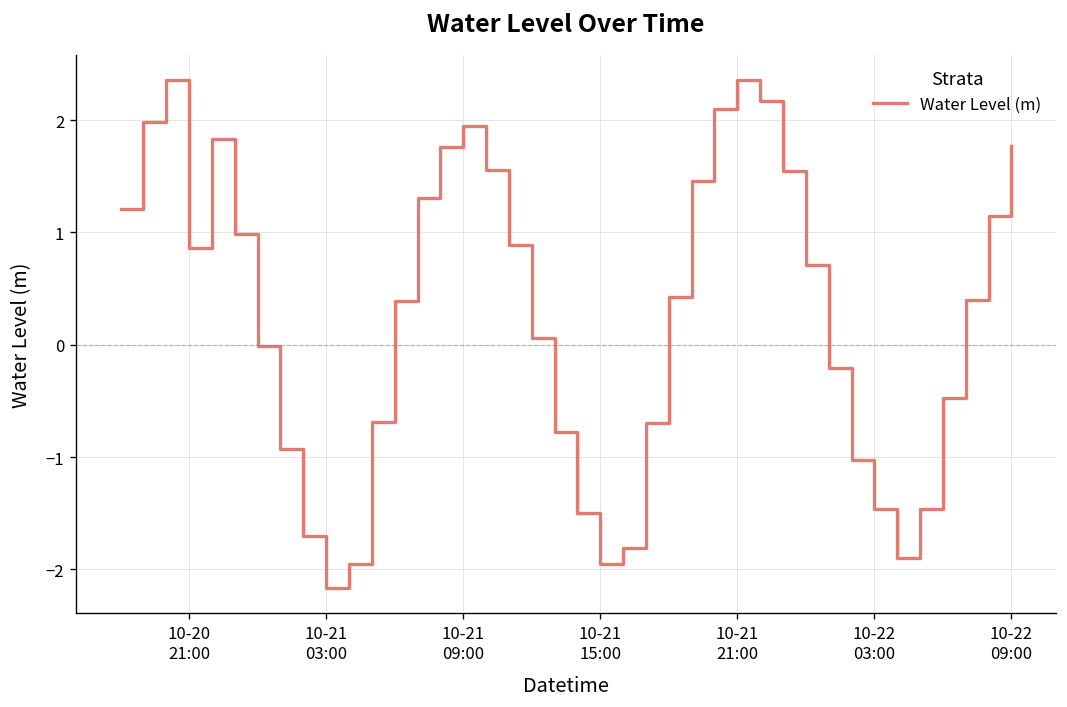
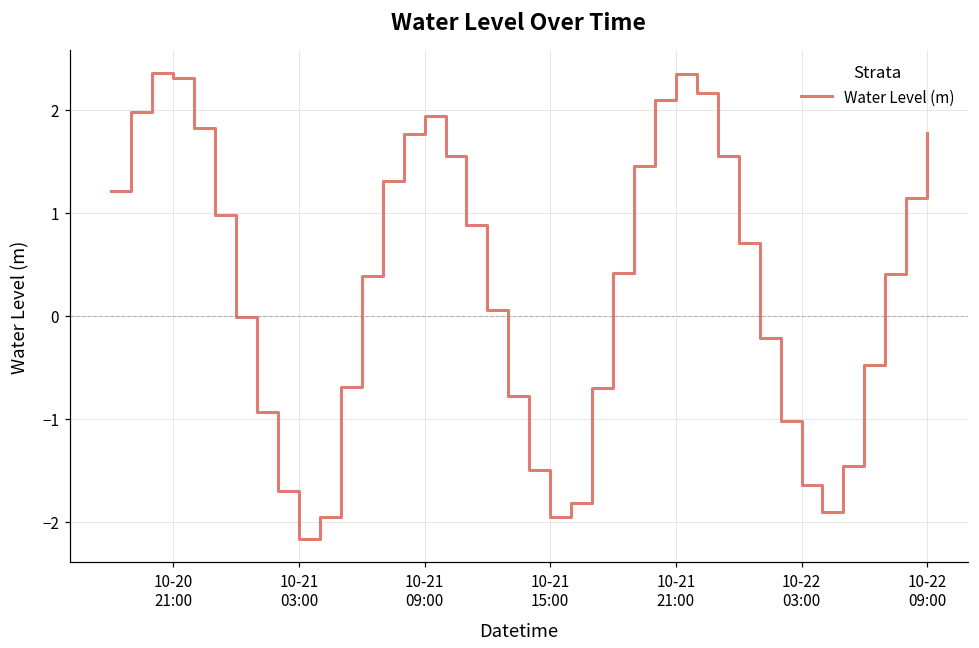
  {
-   "10-20 21:00": 0.9,
+   "10-20 21:00": 2.3,
    "10-21 03:00": -2.2,
    "10-21 09:00": 1.9,
    "10-21 15:00": -2.0,
    "10-21 21:00": 2.4,
-   "10-22 03:00": -1.5,
+   "10-22 03:00": -1.6,
    "10-22 09:00": 1.8
  }
